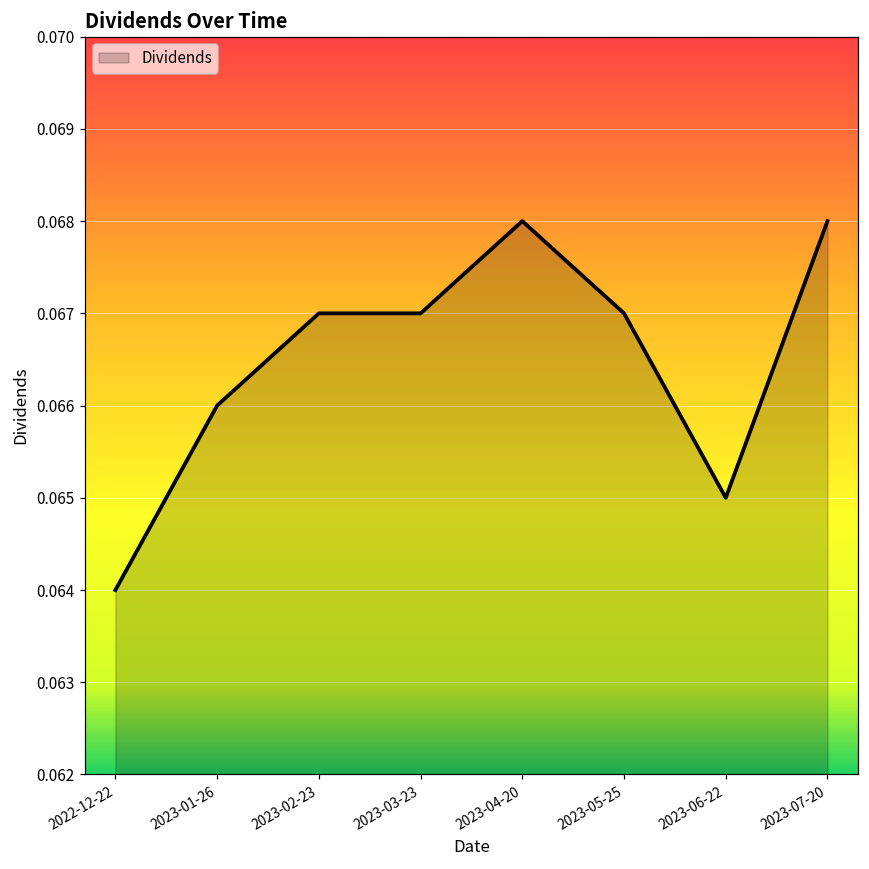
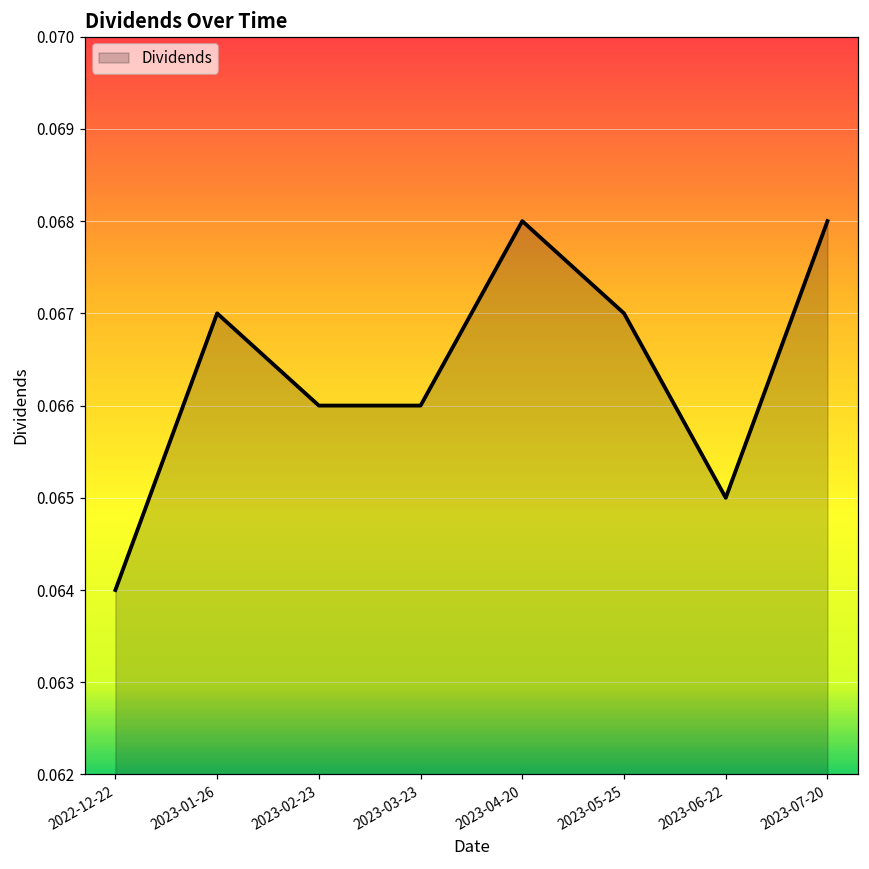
  {
    "2022-12-22": 0.064,
-   "2023-01-26": 0.066,
-   "2023-02-23": 0.067,
-   "2023-03-23": 0.067,
+   "2023-01-26": 0.067,
+   "2023-02-23": 0.066,
+   "2023-03-23": 0.066,
    "2023-04-20": 0.068,
    "2023-05-25": 0.067,
    "2023-06-22": 0.065,
    "2023-07-20": 0.068
  }
